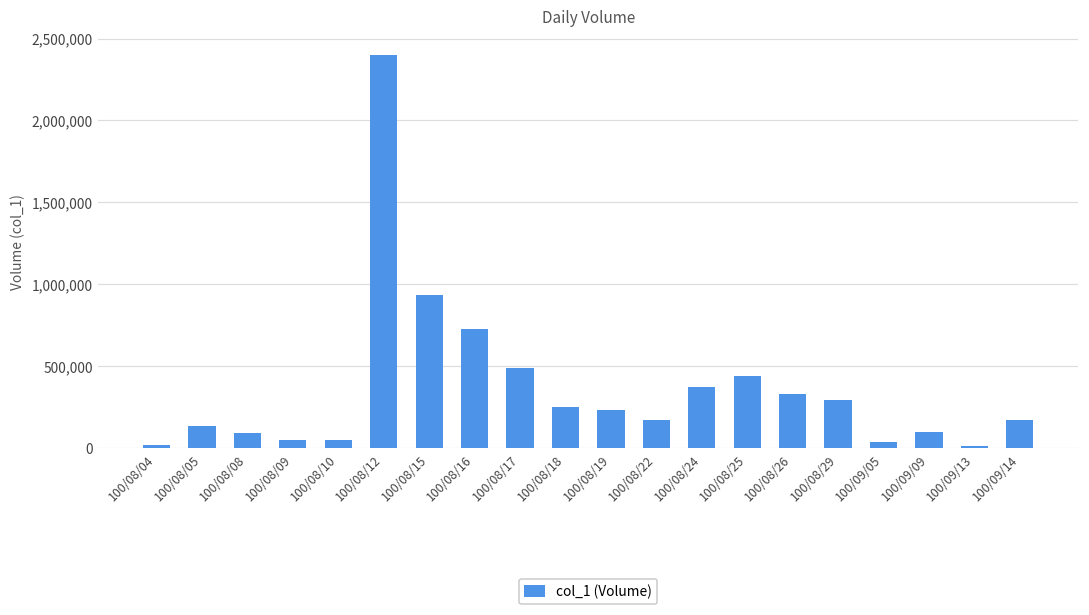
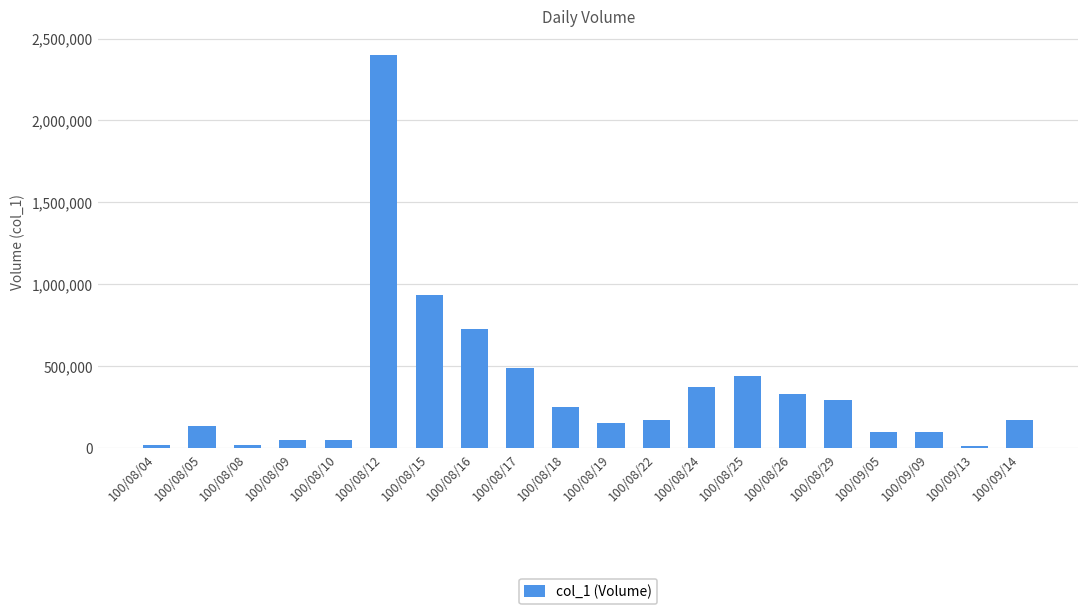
  {
    "100/08/04": "20,000",
    "100/08/05": "140,000",
-   "100/08/08": "90,000",
+   "100/08/08": "20,000",
    "100/08/09": "50,000",
    "100/08/10": "50,000",
    "100/08/12": "2,400,000",
    "100/08/15": "940,000",
    "100/08/16": "730,000",
    "100/08/17": "490,000",
    "100/08/18": "250,000",
-   "100/08/19": "230,000",
+   "100/08/19": "150,000",
    "100/08/22": "170,000",
    "100/08/24": "370,000",
    "100/08/25": "440,000",
    "100/08/26": "330,000",
    "100/08/29": "290,000",
-   "100/09/05": "30,000",
+   "100/09/05": "100,000",
    "100/09/09": "100,000",
    "100/09/14": "170,000"
  }
